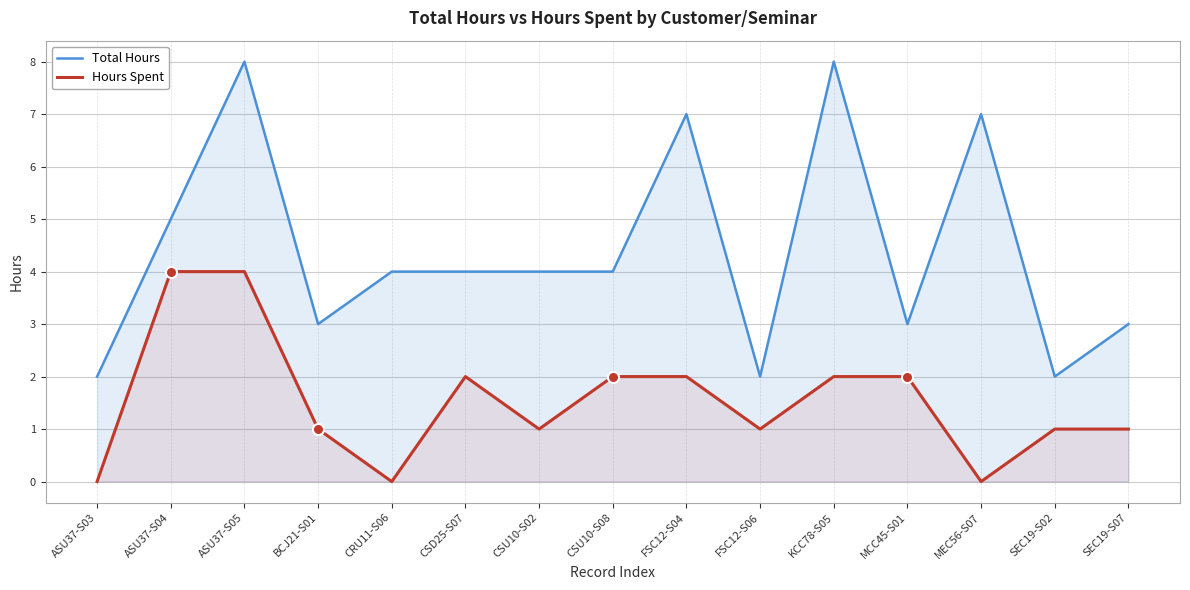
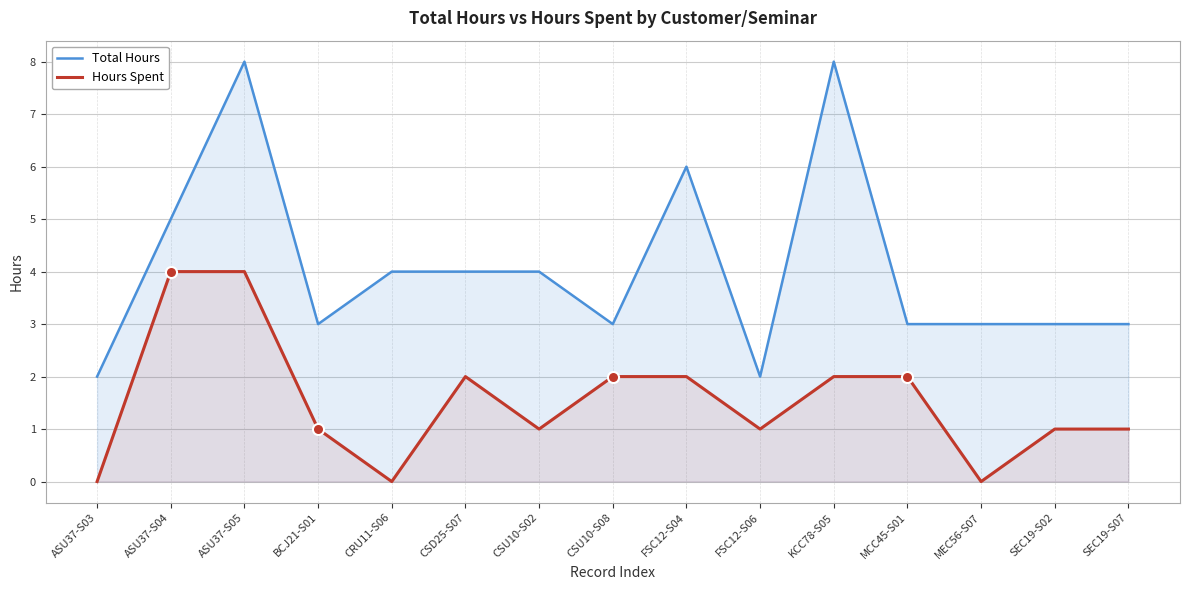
  {
    "Total Hours": {
      "ASU37-S03": 2,
      "ASU37-S04": 5,
      "ASU37-S05": 8,
      "BCJ21-S01": 3,
      "CRU11-S06": 4,
      "CSD25-S07": 4,
      "CSU10-S02": 4,
-     "CSU10-S08": 4,
-     "FSC12-S04": 7,
+     "CSU10-S08": 3,
+     "FSC12-S04": 6,
      "FSC12-S06": 2,
      "KCC78-S05": 8,
      "MCC45-S01": 3,
-     "MEC56-S07": 7,
-     "SEC19-S02": 2,
+     "MEC56-S07": 3,
+     "SEC19-S02": 3,
      "SEC19-S07": 3
    }
  }
